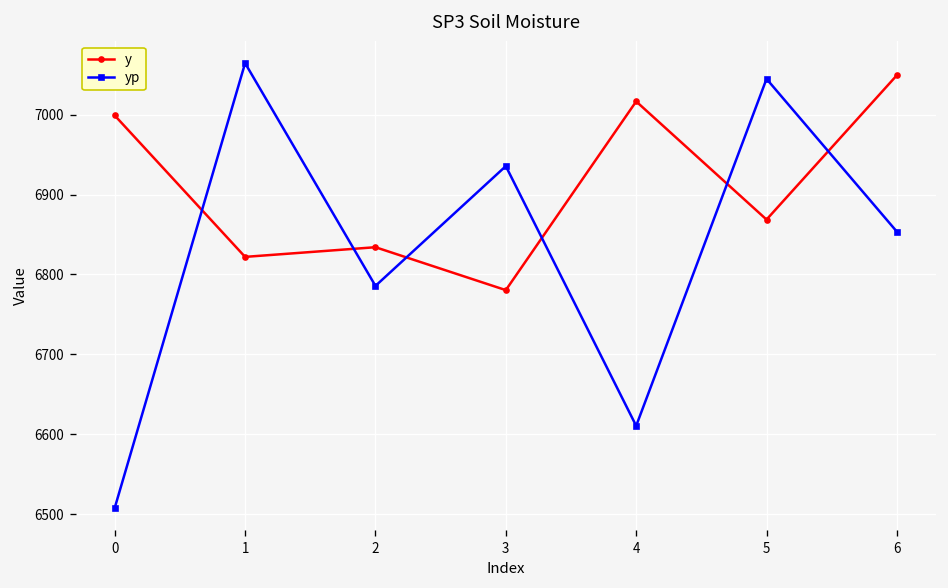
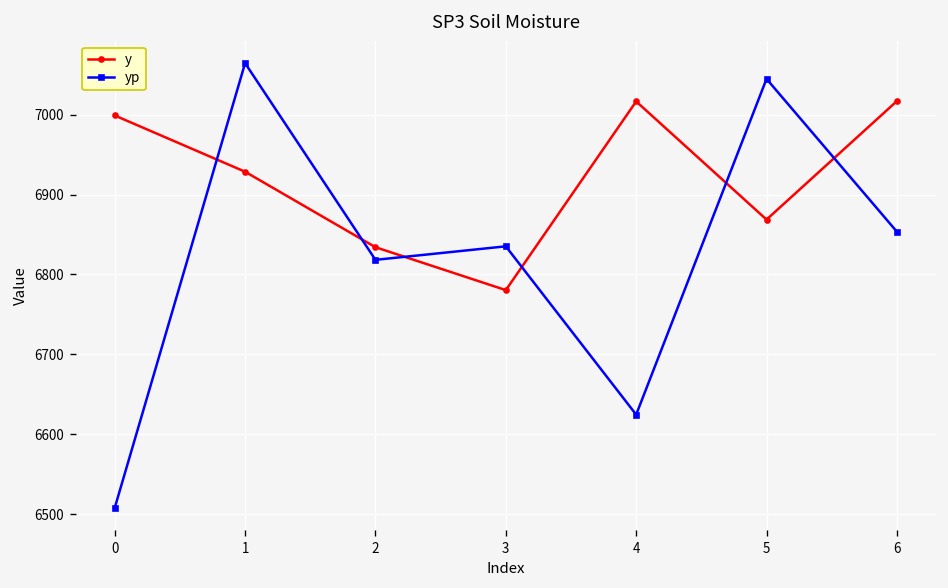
  {
    "y": {
      "0": 7000,
-     "1": 6820,
+     "1": 6930,
      "2": 6830,
      "3": 6780,
      "4": 7020,
      "5": 6870,
-     "6": 7050
+     "6": 7020
    },
    "yp": {
      "0": 6510,
      "1": 7060,
-     "2": 6790,
-     "3": 6940,
-     "4": 6610,
+     "2": 6820,
+     "3": 6840,
+     "4": 6620,
      "5": 7040,
      "6": 6850
    }
  }
